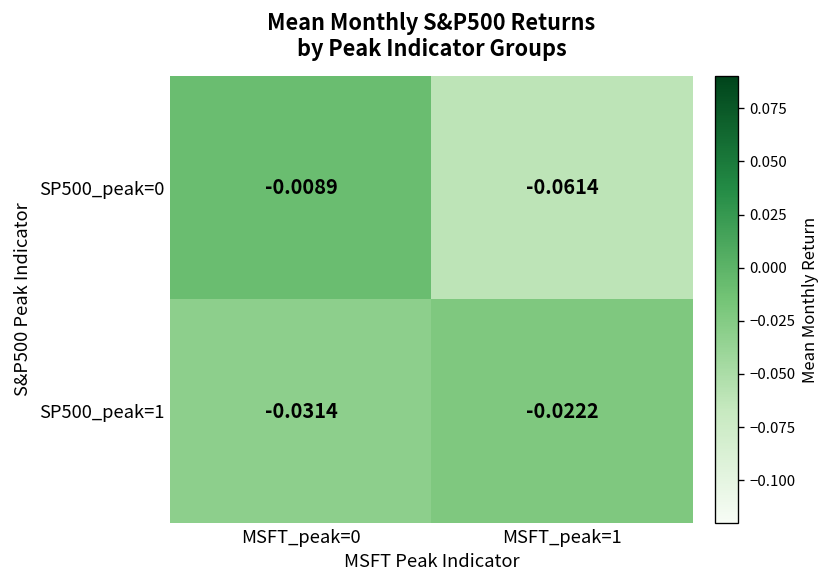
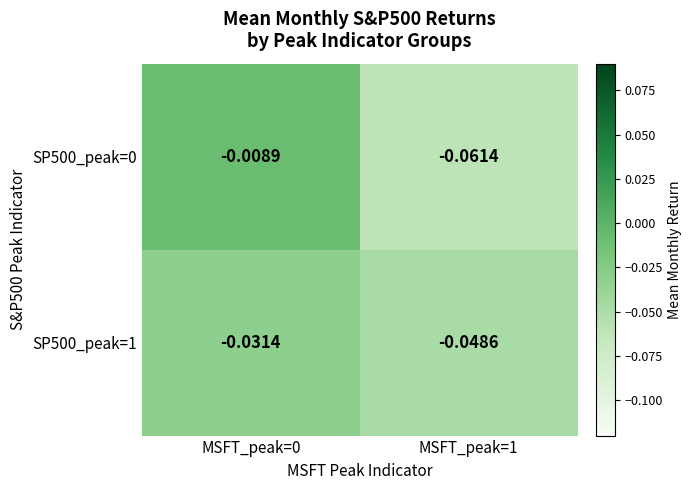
  {
    "SP500_peak=0": {
      "MSFT_peak=0": -0.0089,
      "MSFT_peak=1": -0.0614
    },
    "SP500_peak=1": {
      "MSFT_peak=0": -0.0314,
-     "MSFT_peak=1": -0.0222
+     "MSFT_peak=1": -0.0486
    }
  }
